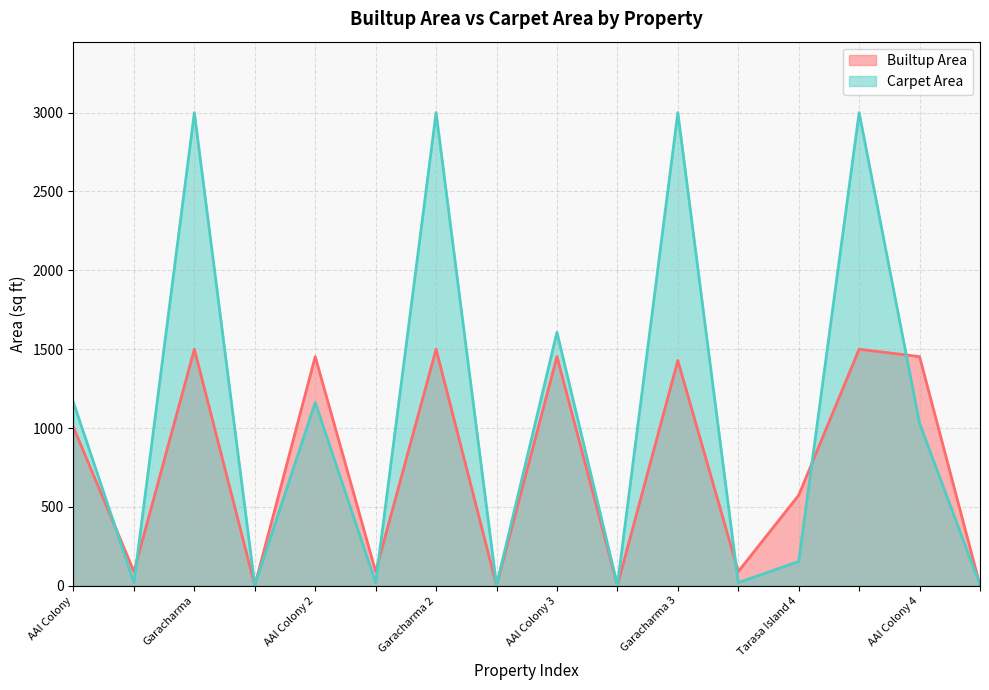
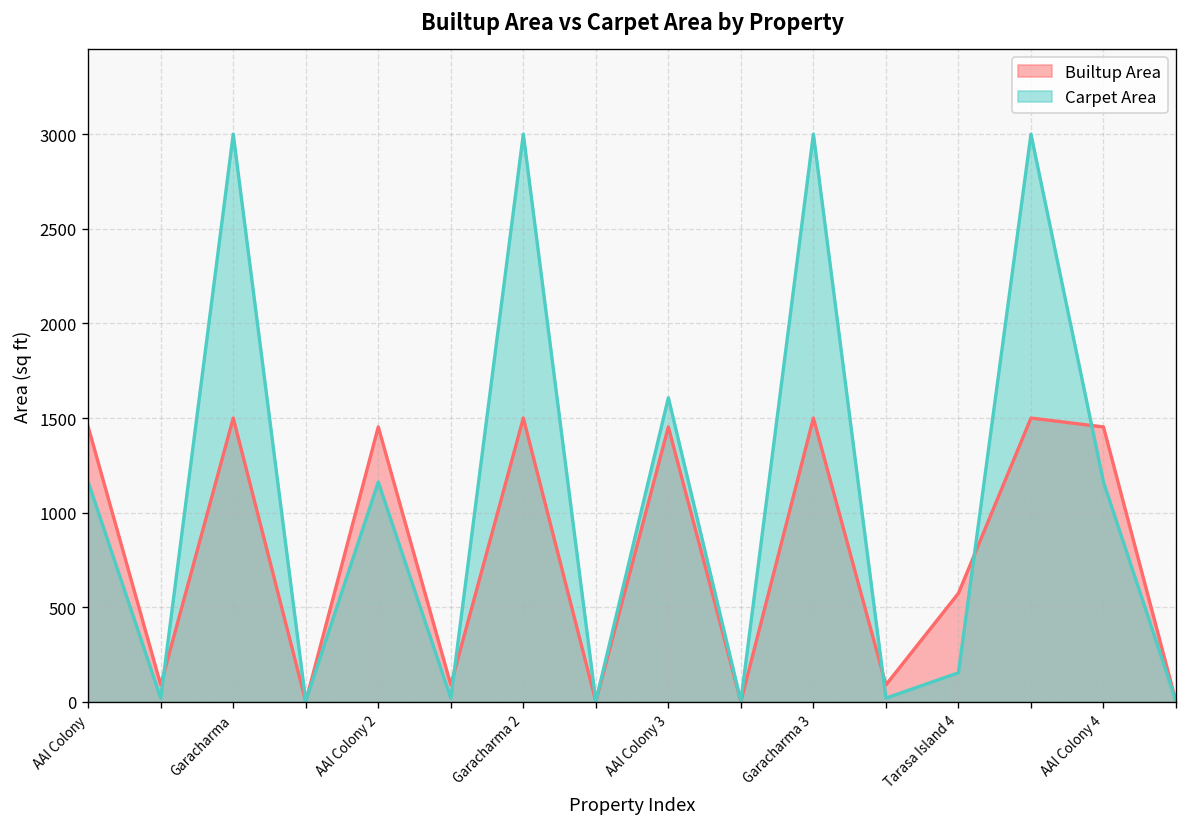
  {
    "Builtup Area": {
-     "AAI Colony": 1000,
+     "AAI Colony": 1450,
      "Garacharma": 1500,
      "AAI Colony 2": 1450,
      "Garacharma 2": 1500,
      "AAI Colony 3": 1450,
-     "Garacharma 3": 1430,
+     "Garacharma 3": 1500,
      "Tarasa Island 4": 570,
      "AAI Colony 4": 1450
    },
    "Carpet Area": {
      "AAI Colony": 1160,
      "Garacharma": 3000,
      "AAI Colony 2": 1160,
      "Garacharma 2": 3000,
      "AAI Colony 3": 1610,
      "Garacharma 3": 3000,
      "Tarasa Island 4": 150,
-     "AAI Colony 4": 1030
+     "AAI Colony 4": 1160
    }
  }
